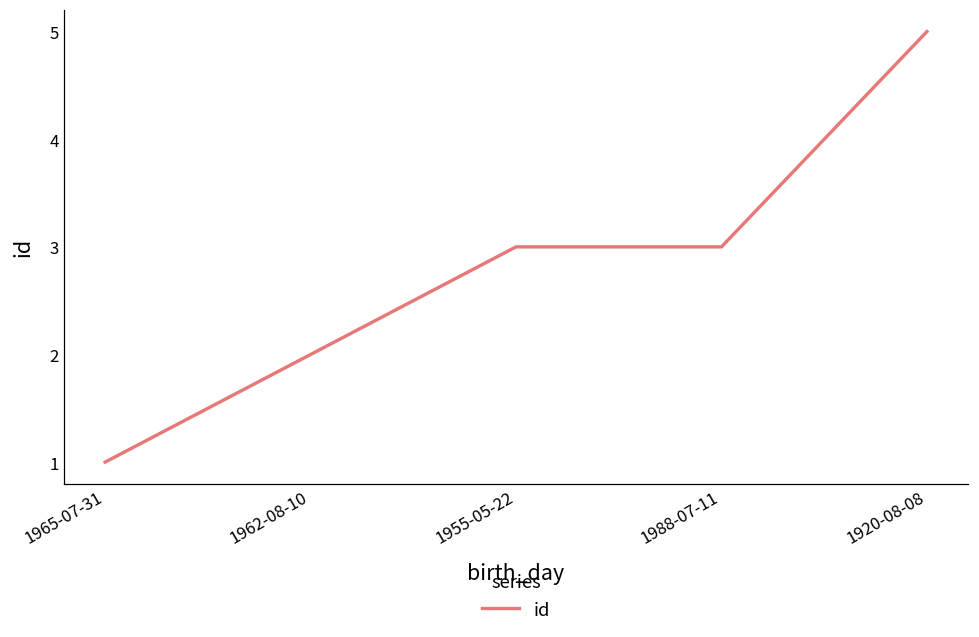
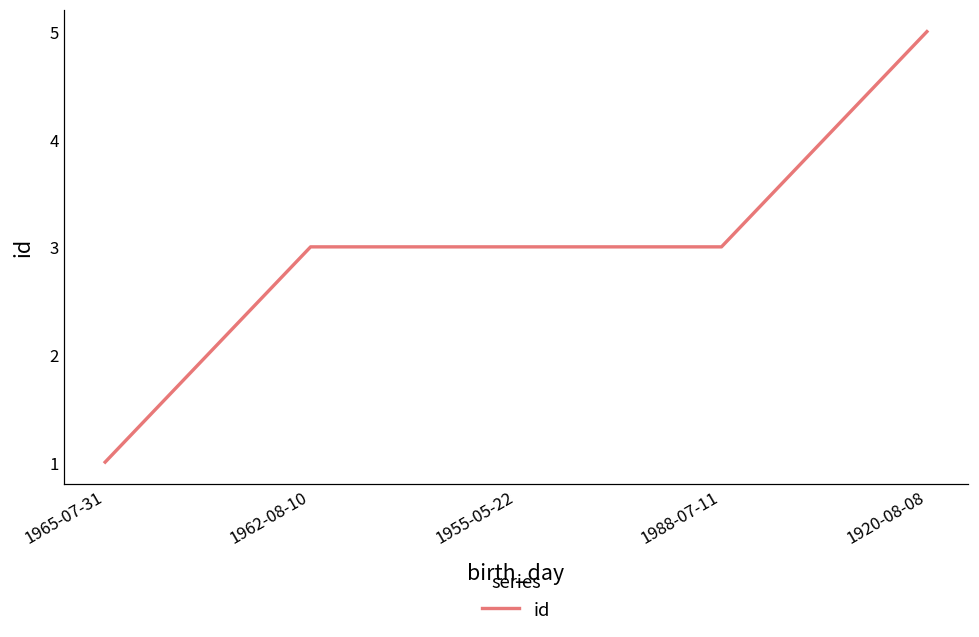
  {
    "1965-07-31": 1,
-   "1962-08-10": 2,
+   "1962-08-10": 3,
    "1955-05-22": 3,
    "1988-07-11": 3,
    "1920-08-08": 5
  }
